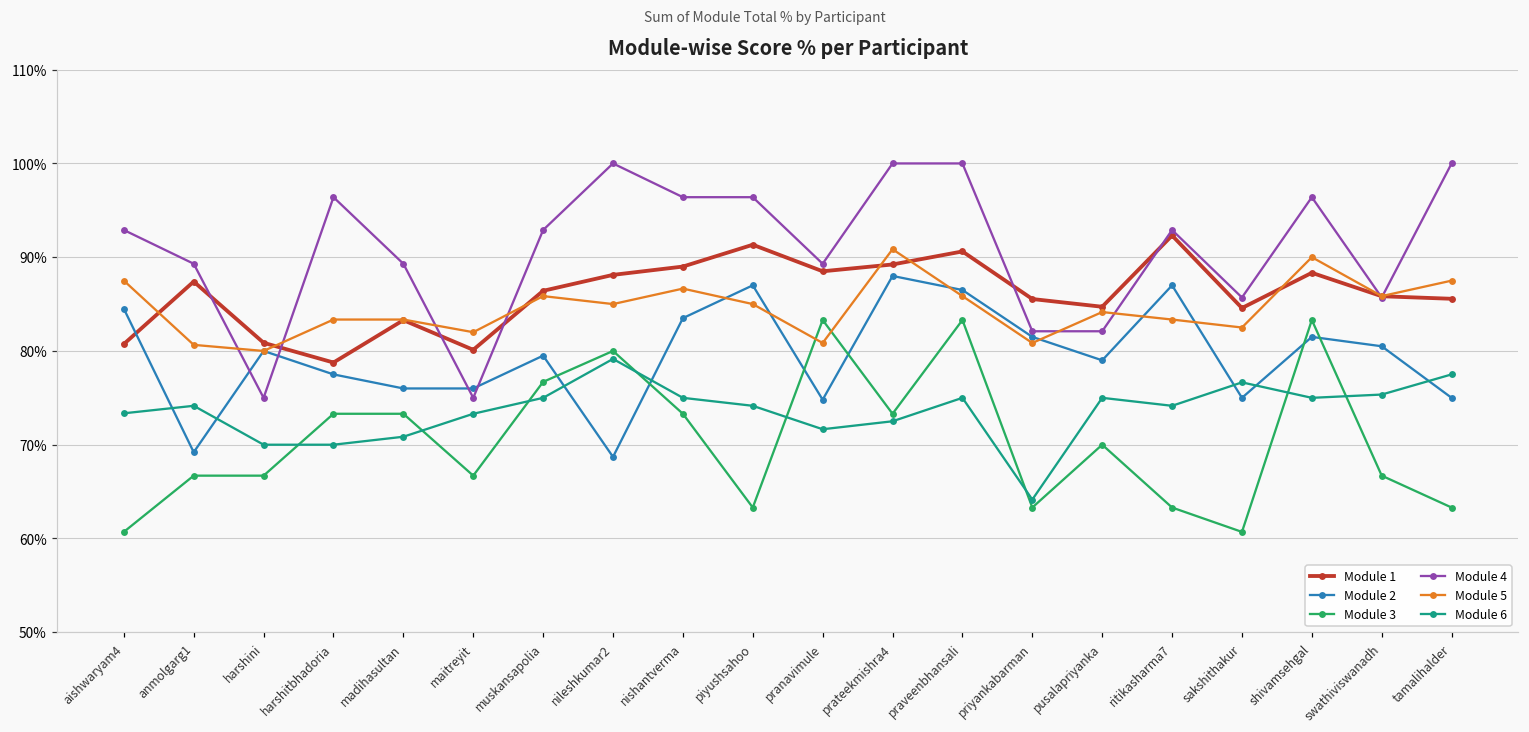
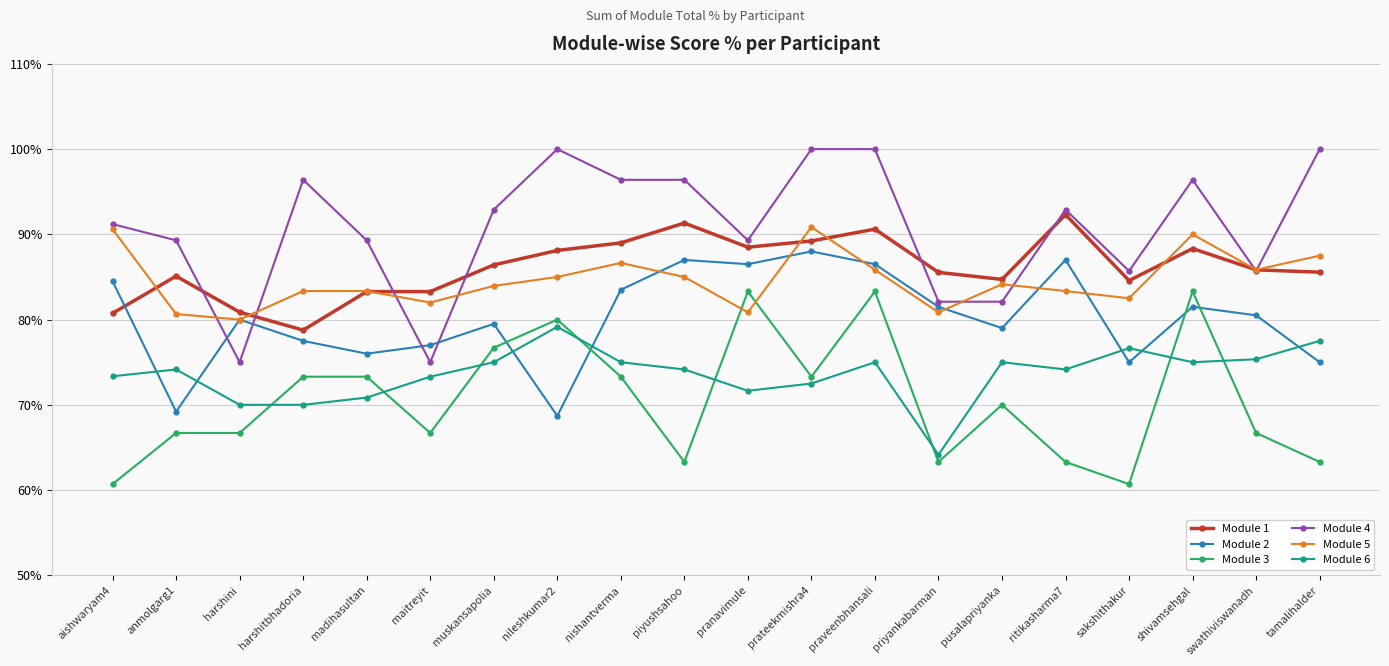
  {
    "Module 1": {
      "aishwaryam4": "81%",
-     "anmolgarg1": "87%",
+     "anmolgarg1": "85%",
      "harshini": "81%",
      "harshitbhadoria": "79%",
-     "maitreyit": "80%",
+     "maitreyit": "83%",
      "muskansapolia": "86%",
      "nileshkumar2": "88%",
      "nishantverma": "89%",
      "piyushsahoo": "91%",
      "pranavimule": "88%",
      "prateekmishra4": "89%",
      "praveenbhansali": "91%",
      "priyankabarman": "86%",
      "pusalapriyanka": "85%",
      "ritikasharma7": "92%",
      "sakshithakur": "85%",
      "shivamsehgal": "88%",
      "tamalihalder": "86%"
    },
    "Module 2": {
      "aishwaryam4": "85%",
      "anmolgarg1": "69%",
      "harshitbhadoria": "78%",
      "madihasultan": "76%",
-     "maitreyit": "76%",
+     "maitreyit": "77%",
      "muskansapolia": "80%",
      "nileshkumar2": "69%",
      "nishantverma": "84%",
      "piyushsahoo": "87%",
-     "pranavimule": "75%",
+     "pranavimule": "87%",
      "prateekmishra4": "88%",
      "praveenbhansali": "87%",
      "priyankabarman": "82%",
      "pusalapriyanka": "79%",
      "ritikasharma7": "87%",
      "sakshithakur": "75%",
      "shivamsehgal": "82%",
      "swathiviswanadh": "81%",
      "tamalihalder": "75%"
    },
    "Module 4": {
-     "aishwaryam4": "93%",
+     "aishwaryam4": "91%",
      "anmolgarg1": "89%",
      "harshini": "75%",
      "harshitbhadoria": "96%",
      "madihasultan": "89%",
      "maitreyit": "75%",
      "muskansapolia": "93%",
      "nileshkumar2": "100%",
      "nishantverma": "96%",
      "piyushsahoo": "96%",
      "pranavimule": "89%",
      "prateekmishra4": "100%",
      "praveenbhansali": "100%",
      "priyankabarman": "82%",
      "pusalapriyanka": "82%",
      "ritikasharma7": "93%",
      "sakshithakur": "86%",
      "shivamsehgal": "96%",
      "tamalihalder": "100%"
    },
    "Module 5": {
-     "aishwaryam4": "88%",
+     "aishwaryam4": "91%",
      "anmolgarg1": "81%",
      "harshitbhadoria": "83%",
      "maitreyit": "82%",
-     "muskansapolia": "86%",
+     "muskansapolia": "84%",
      "nileshkumar2": "85%",
      "nishantverma": "87%",
      "piyushsahoo": "85%",
      "pranavimule": "81%",
      "prateekmishra4": "91%",
      "praveenbhansali": "86%",
      "priyankabarman": "81%",
      "pusalapriyanka": "84%",
      "ritikasharma7": "83%",
      "sakshithakur": "83%",
      "shivamsehgal": "90%",
      "tamalihalder": "88%"
    }
  }
